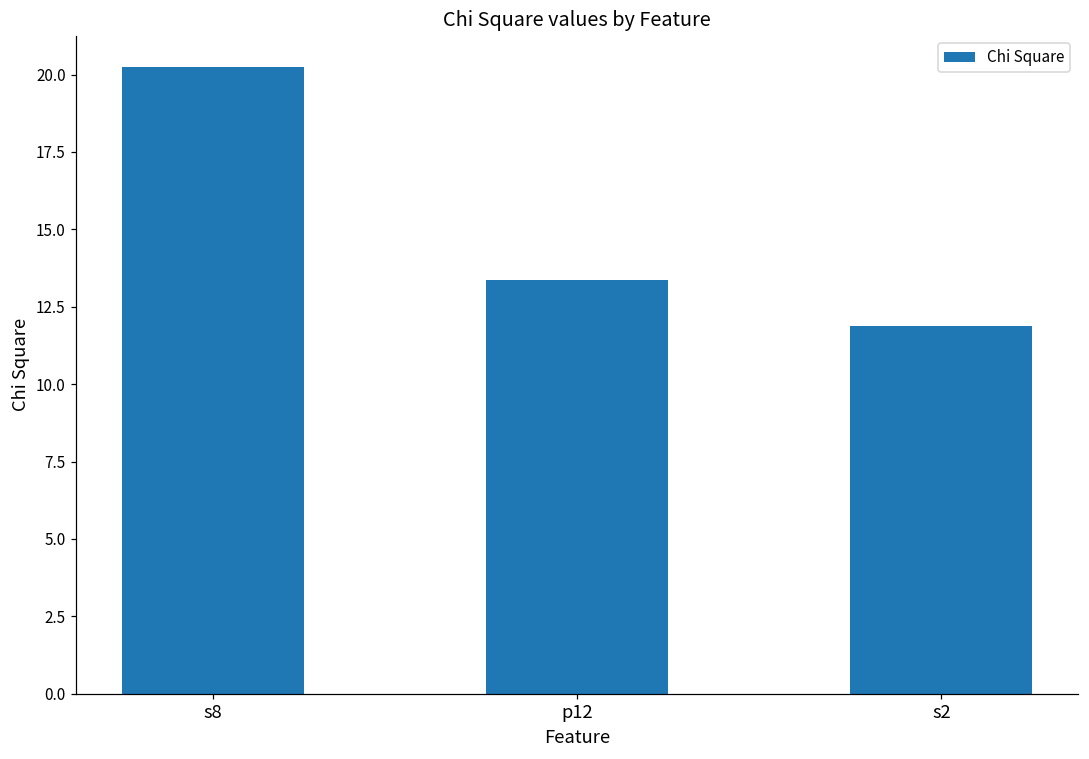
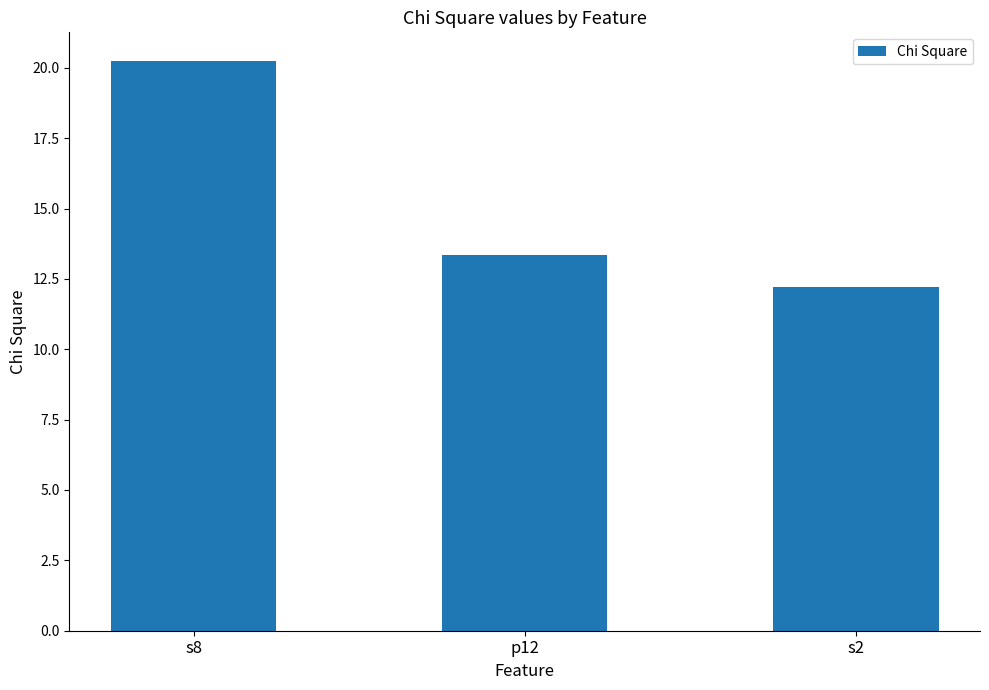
  {
    "s8": 20.2,
    "p12": 13.4,
-   "s2": 11.9
+   "s2": 12.2
  }
